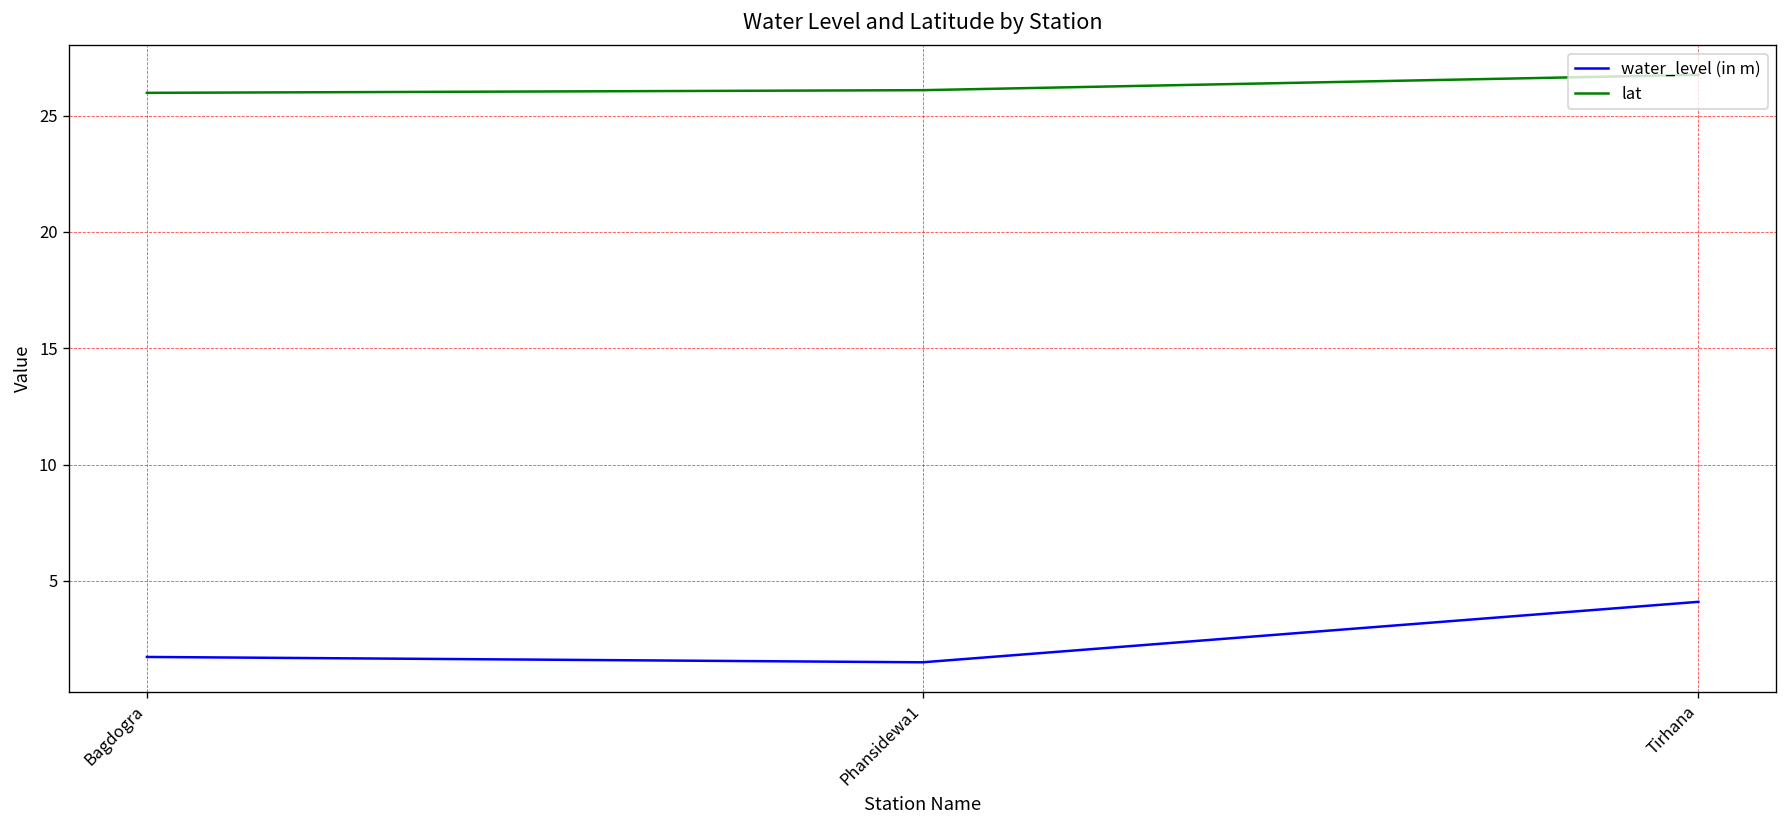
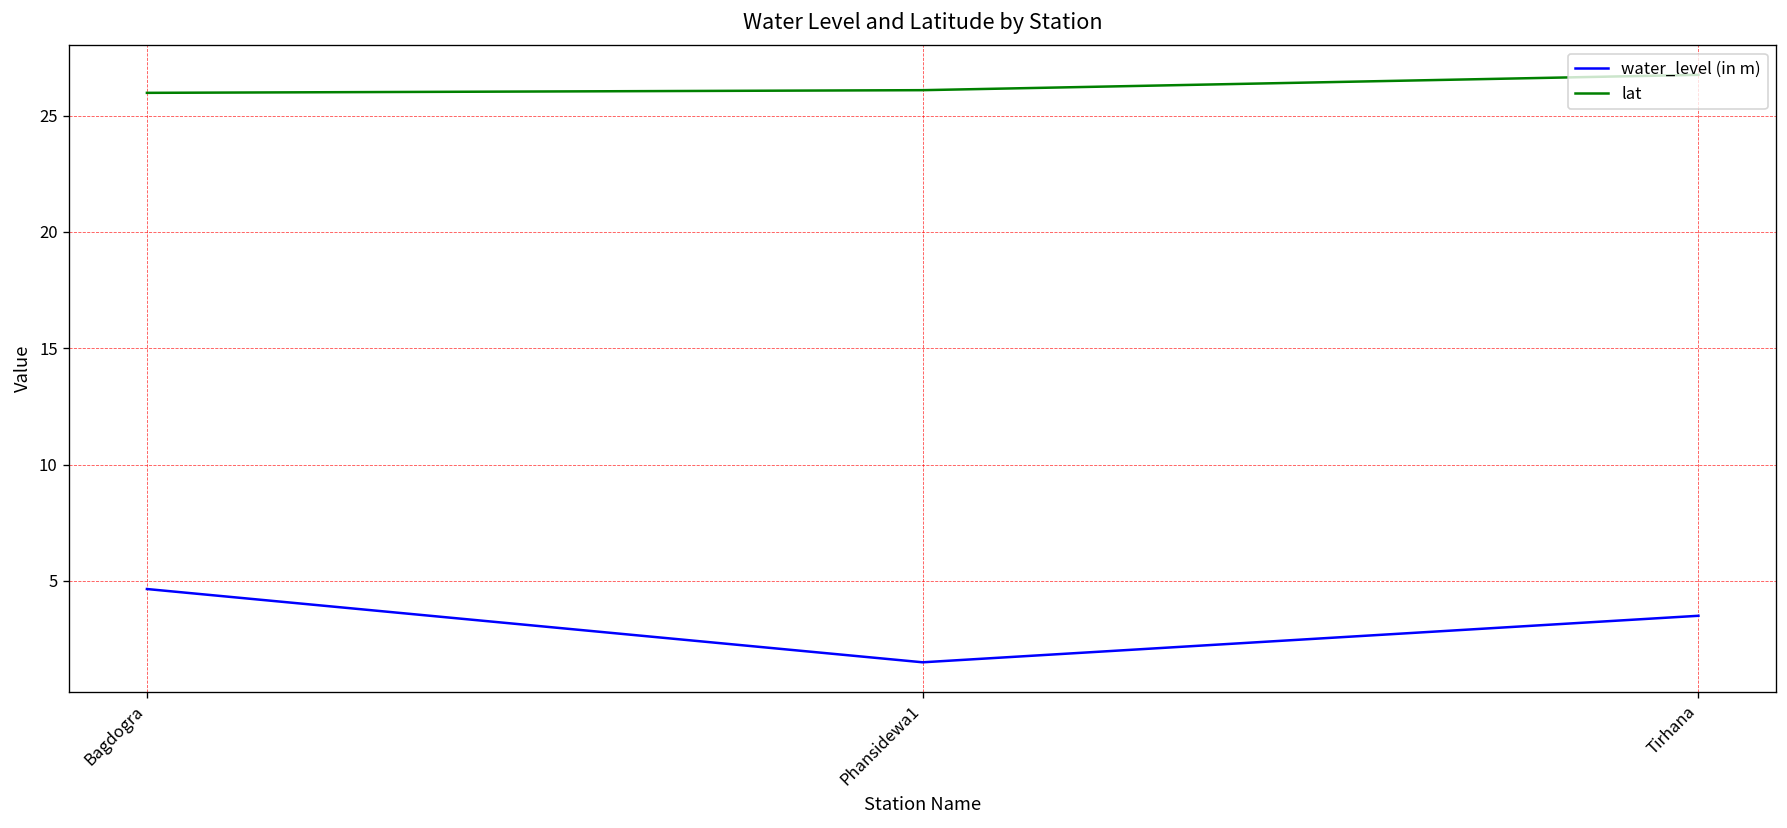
  {
    "water_level (in m)": {
-     "Bagdogra": 1.7,
+     "Bagdogra": 4.7,
      "Phansidewa1": 1.5,
-     "Tirhana": 4.1
+     "Tirhana": 3.5
    },
    "lat": {
      "Bagdogra": 26.0,
      "Phansidewa1": 26.1
    }
  }
